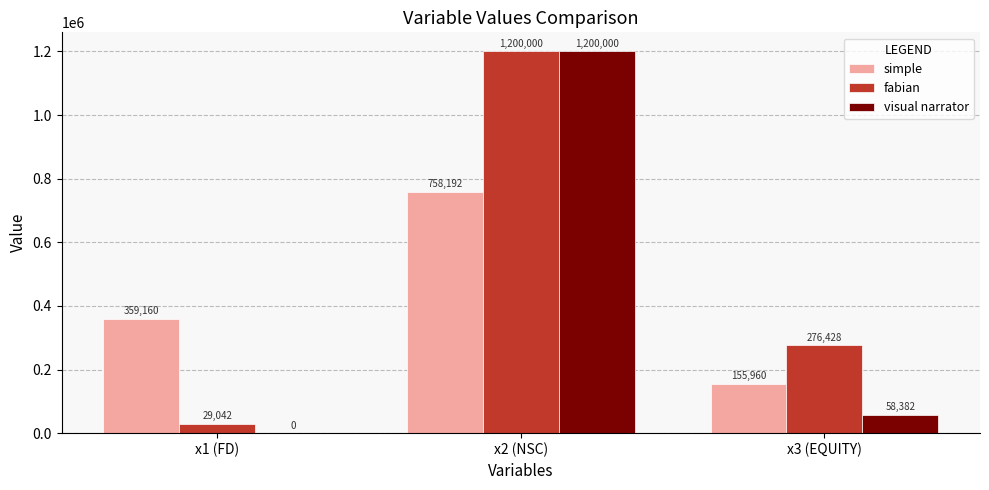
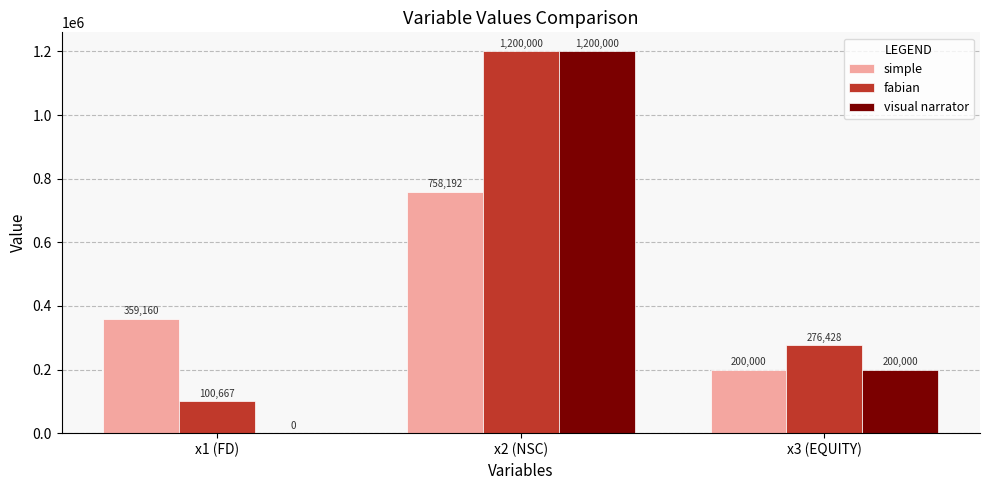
  {
    "simple": {
      "x1 (FD)": "359,160",
      "x2 (NSC)": "758,192",
-     "x3 (EQUITY)": "155,960"
+     "x3 (EQUITY)": "200,000"
    },
    "fabian": {
-     "x1 (FD)": "29,042",
+     "x1 (FD)": "100,667",
      "x2 (NSC)": "1,200,000",
      "x3 (EQUITY)": "276,428"
    },
    "visual narrator": {
      "x1 (FD)": "0",
      "x2 (NSC)": "1,200,000",
-     "x3 (EQUITY)": "58,382"
+     "x3 (EQUITY)": "200,000"
    }
  }
